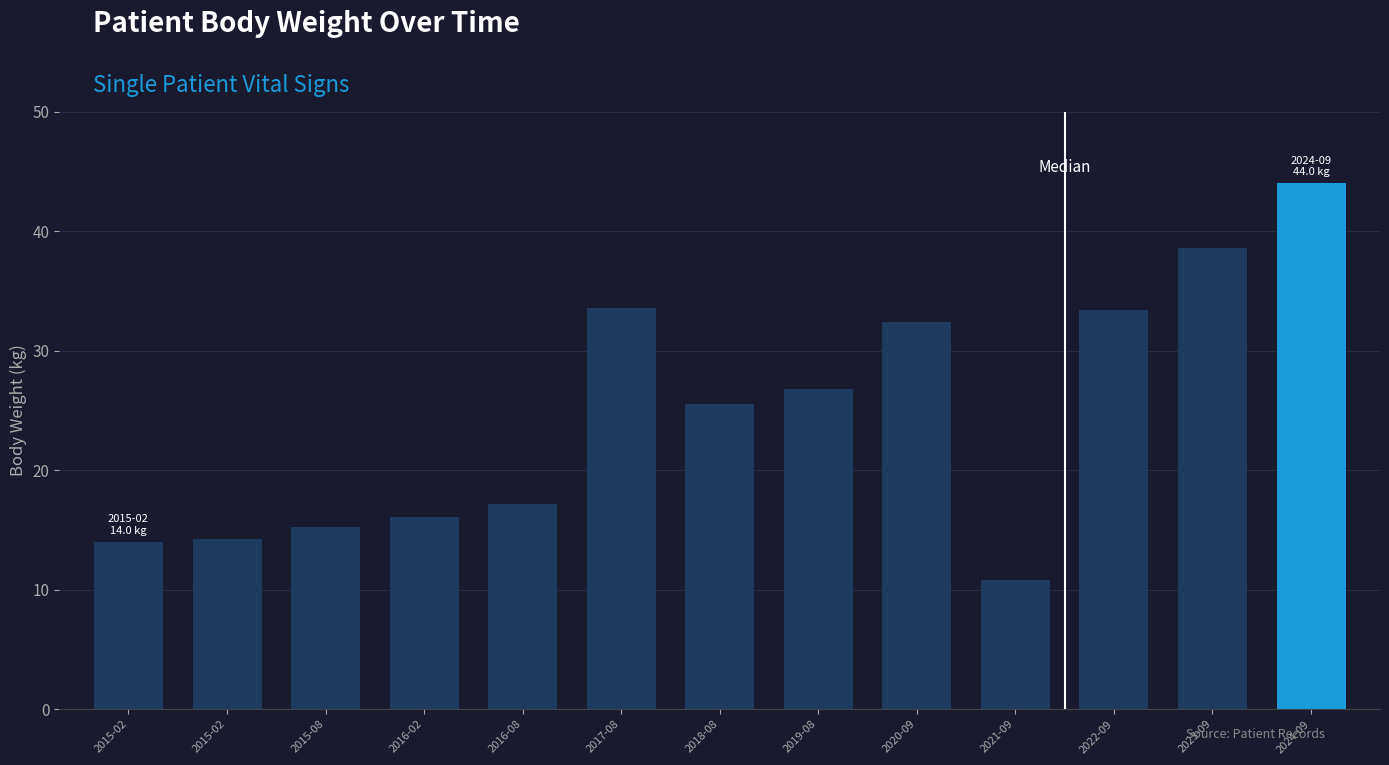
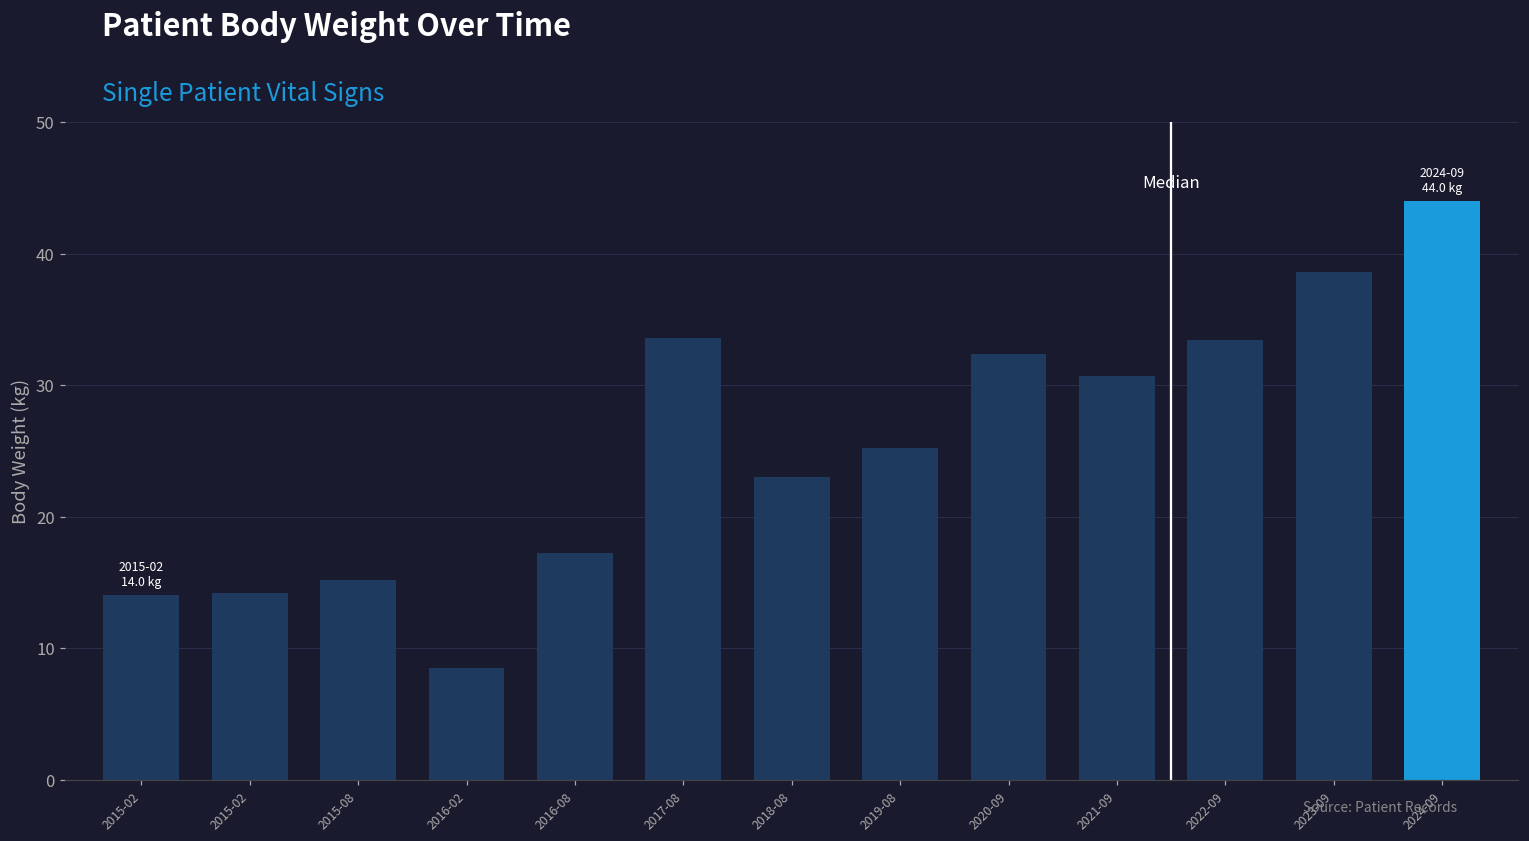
  {
    "2015-08": 15.2,
-   "2016-02": 16.1,
+   "2016-02": 8.5,
    "2016-08": 17.2,
    "2017-08": 33.6,
-   "2018-08": 25.5,
-   "2019-08": 26.8,
+   "2018-08": 23.0,
+   "2019-08": 25.2,
    "2020-09": 32.4,
-   "2021-09": 10.8,
+   "2021-09": 30.7,
    "2022-09": 33.4,
    "2023-09": 38.6
  }
